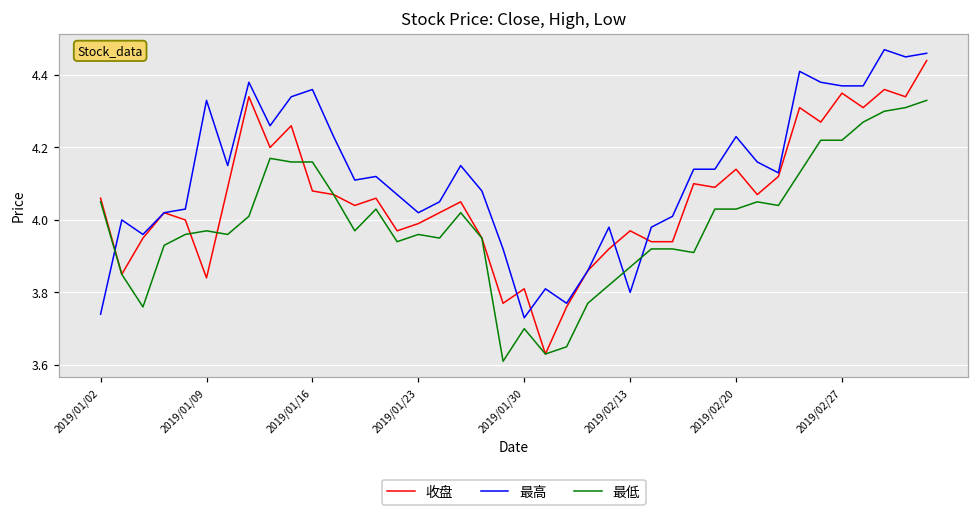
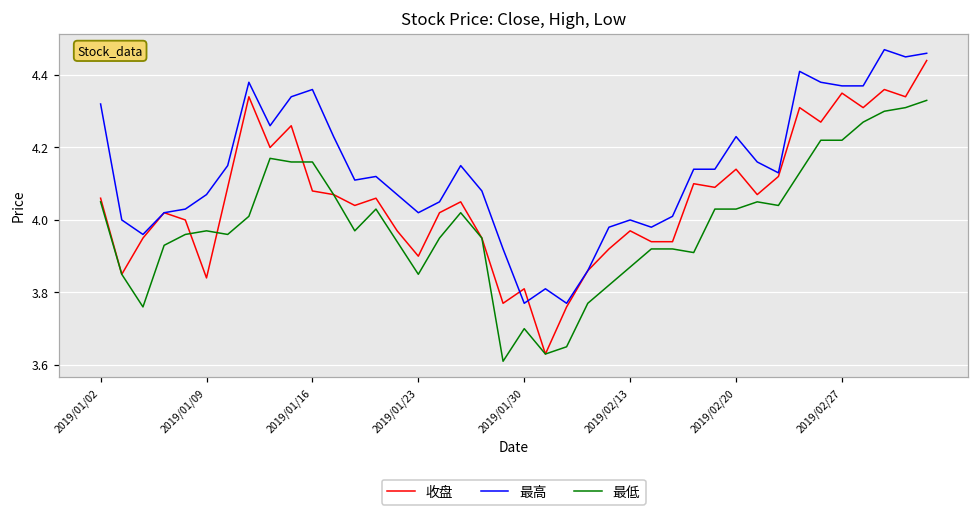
  {
    "收盘": {
      "2019/01/02": 4.06,
      "2019/01/09": 3.84,
      "2019/01/16": 4.08,
-     "2019/01/23": 3.99,
+     "2019/01/23": 3.90,
      "2019/01/30": 3.81,
      "2019/02/13": 3.97,
      "2019/02/20": 4.14,
      "2019/02/27": 4.35
    },
    "最高": {
-     "2019/01/02": 3.74,
-     "2019/01/09": 4.33,
+     "2019/01/02": 4.32,
+     "2019/01/09": 4.07,
      "2019/01/16": 4.36,
      "2019/01/23": 4.02,
-     "2019/01/30": 3.73,
-     "2019/02/13": 3.8,
+     "2019/01/30": 3.77,
+     "2019/02/13": 4.0,
      "2019/02/20": 4.23,
      "2019/02/27": 4.37
    },
    "最低": {
      "2019/01/02": 4.05,
      "2019/01/09": 3.97,
      "2019/01/16": 4.16,
-     "2019/01/23": 3.96,
+     "2019/01/23": 3.85,
      "2019/01/30": 3.70,
      "2019/02/13": 3.87,
      "2019/02/20": 4.03,
      "2019/02/27": 4.22
    }
  }
